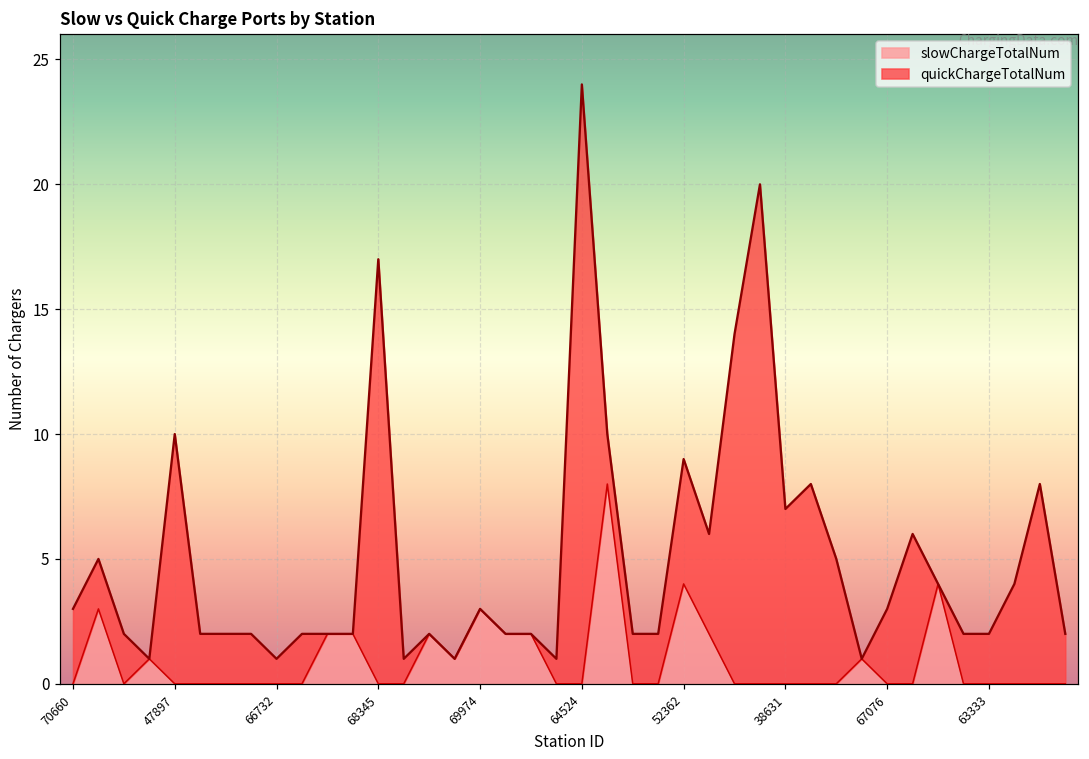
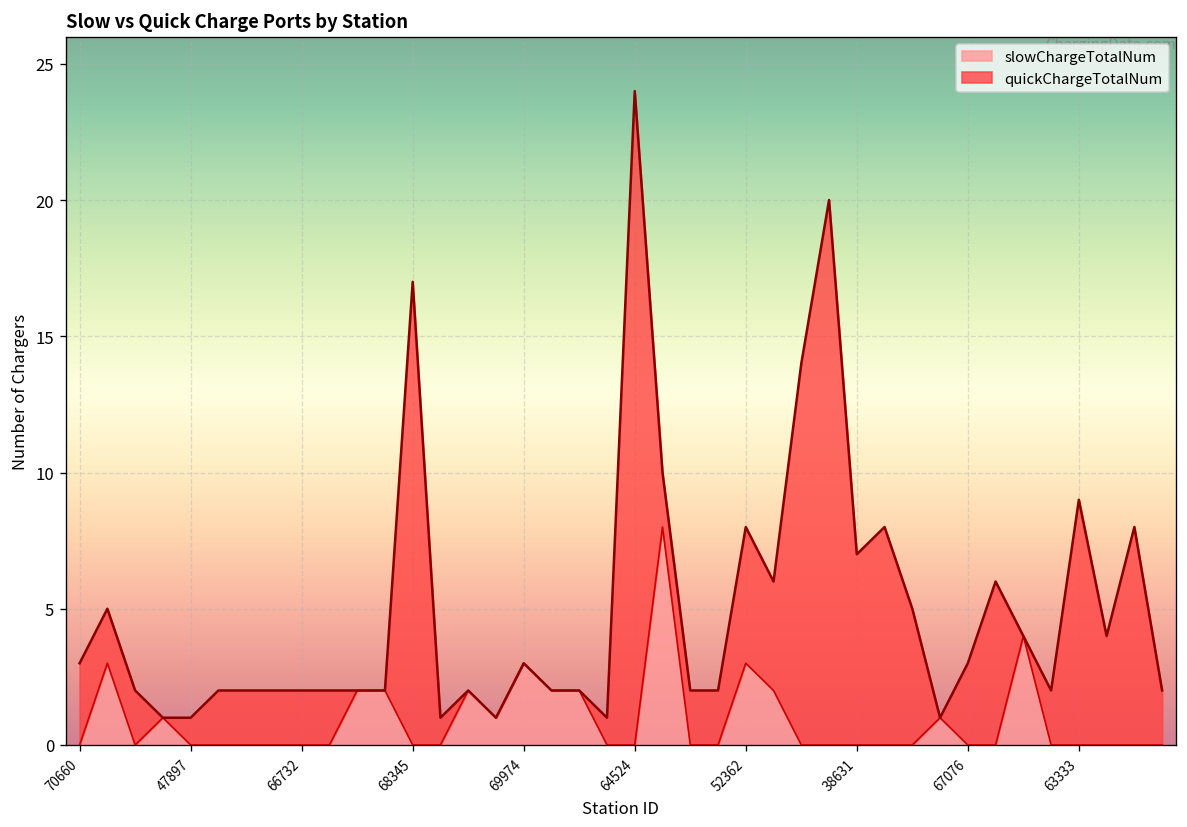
  {
    "slowChargeTotalNum": {
      "70660": 0,
      "47897": 0,
      "66732": 0,
      "68345": 0,
      "64524": 0,
-     "52362": 4,
+     "52362": 3,
      "38631": 0,
      "67076": 0,
      "63333": 0
    },
    "quickChargeTotalNum": {
      "70660": 3,
-     "47897": 10,
-     "66732": 1,
+     "47897": 1,
+     "66732": 2,
      "68345": 17,
      "64524": 24,
      "52362": 5,
      "38631": 7,
      "67076": 3,
-     "63333": 2
+     "63333": 9
    }
  }
